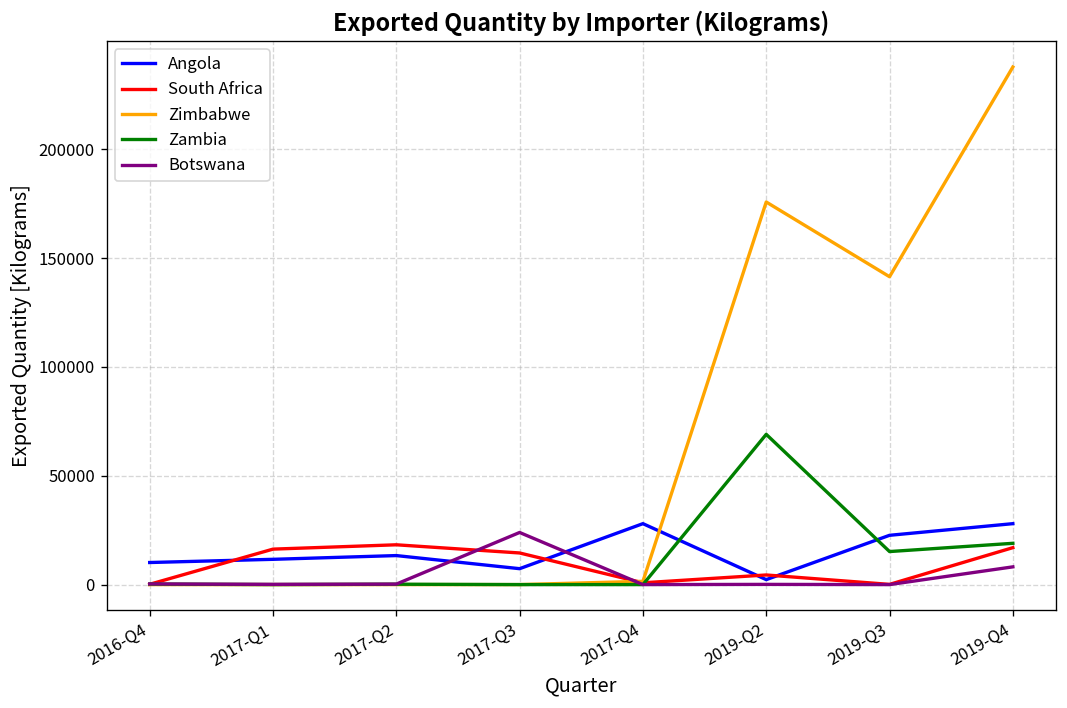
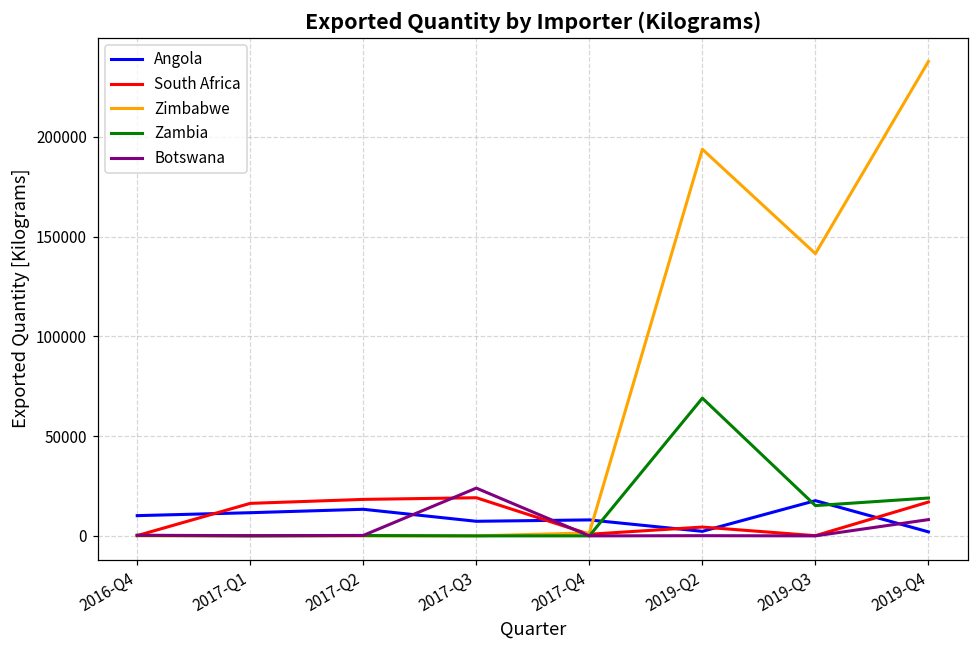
  {
    "Angola": {
      "2016-Q4": 10000,
      "2017-Q1": 12000,
      "2017-Q2": 13000,
      "2017-Q3": 7000,
-     "2017-Q4": 28000,
+     "2017-Q4": 8000,
      "2019-Q2": 2000,
-     "2019-Q3": 23000,
-     "2019-Q4": 28000
+     "2019-Q3": 18000,
+     "2019-Q4": 2000
    },
    "South Africa": {
      "2017-Q1": 16000,
      "2017-Q2": 18000,
-     "2017-Q3": 15000,
+     "2017-Q3": 19000,
      "2019-Q2": 4000,
      "2019-Q4": 17000
    },
    "Zimbabwe": {
-     "2019-Q2": 176000,
+     "2019-Q2": 194000,
      "2019-Q3": 141000,
      "2019-Q4": 238000
    },
    "Zambia": {
      "2019-Q2": 69000,
      "2019-Q3": 15000,
      "2019-Q4": 19000
    },
    "Botswana": {
      "2017-Q3": 24000,
      "2019-Q2": 0,
      "2019-Q4": 8000
    }
  }
